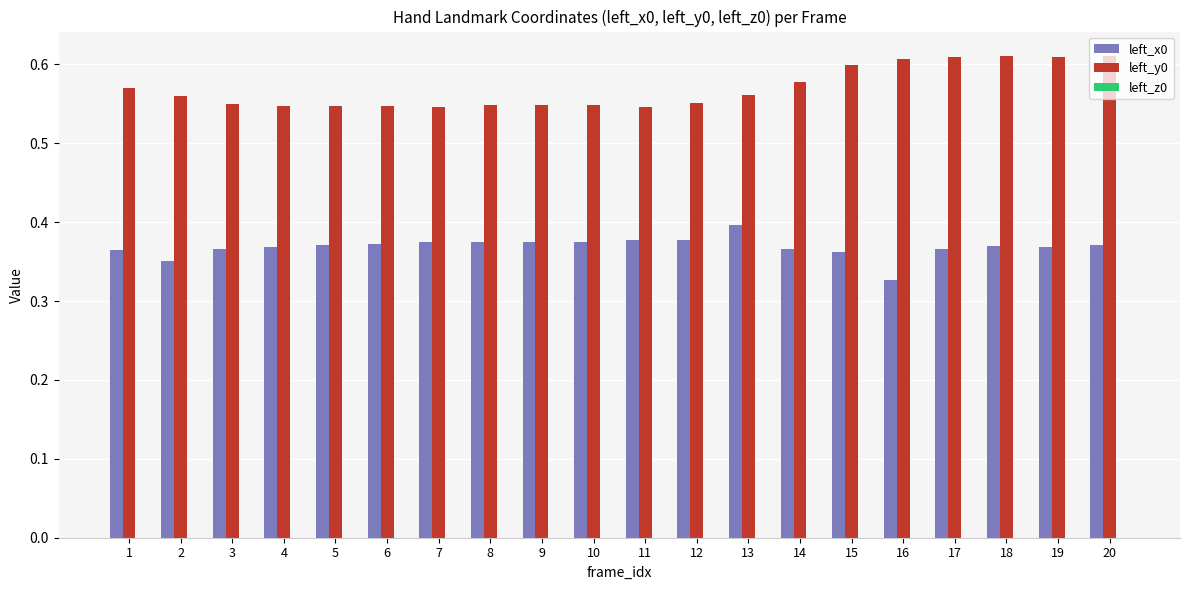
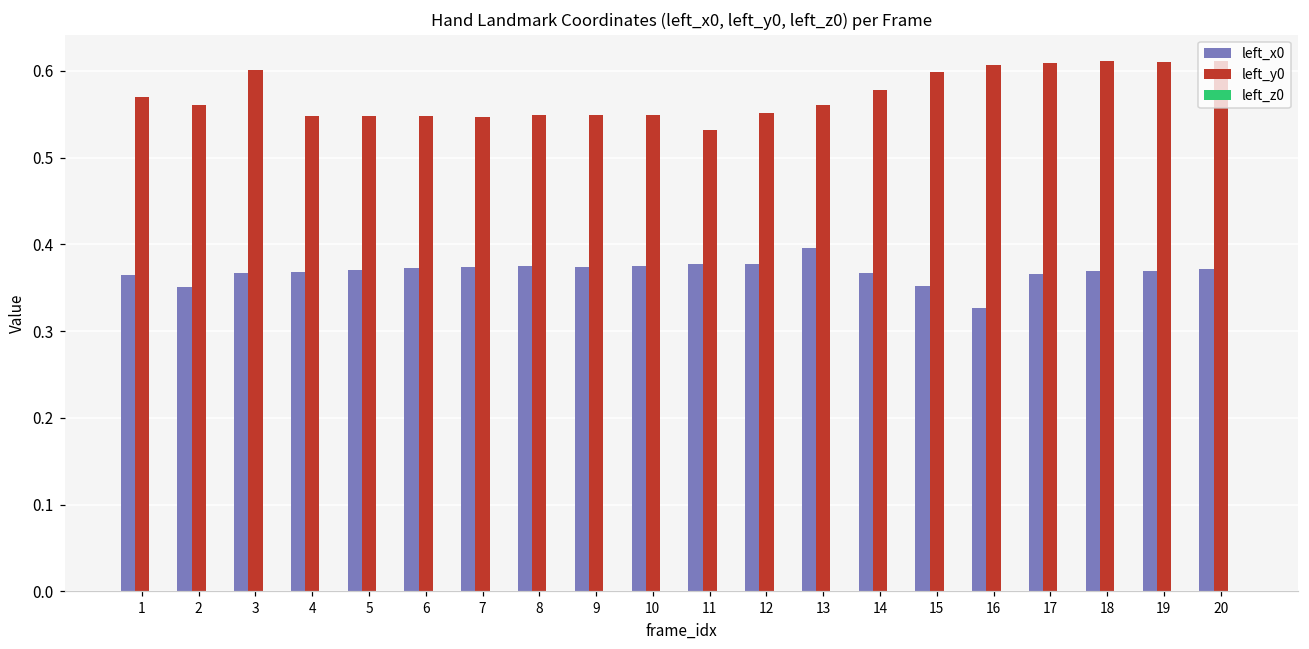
  {
    "left_x0": {
      "1": 0.36,
      "2": 0.35,
      "3": 0.37,
      "4": 0.37,
      "5": 0.37,
      "6": 0.37,
      "7": 0.37,
      "8": 0.37,
      "9": 0.37,
      "10": 0.37,
      "11": 0.38,
      "12": 0.38,
      "13": 0.40,
      "14": 0.37,
-     "15": 0.36,
+     "15": 0.35,
      "16": 0.33,
      "17": 0.37,
      "18": 0.37,
      "19": 0.37,
      "20": 0.37
    },
    "left_y0": {
      "1": 0.57,
      "2": 0.56,
-     "3": 0.55,
+     "3": 0.60,
      "4": 0.55,
      "5": 0.55,
      "6": 0.55,
      "7": 0.55,
      "8": 0.55,
      "9": 0.55,
      "10": 0.55,
-     "11": 0.55,
+     "11": 0.53,
      "12": 0.55,
      "13": 0.56,
      "14": 0.58,
      "15": 0.60,
      "16": 0.61,
      "17": 0.61,
      "18": 0.61,
      "19": 0.61
    }
  }
